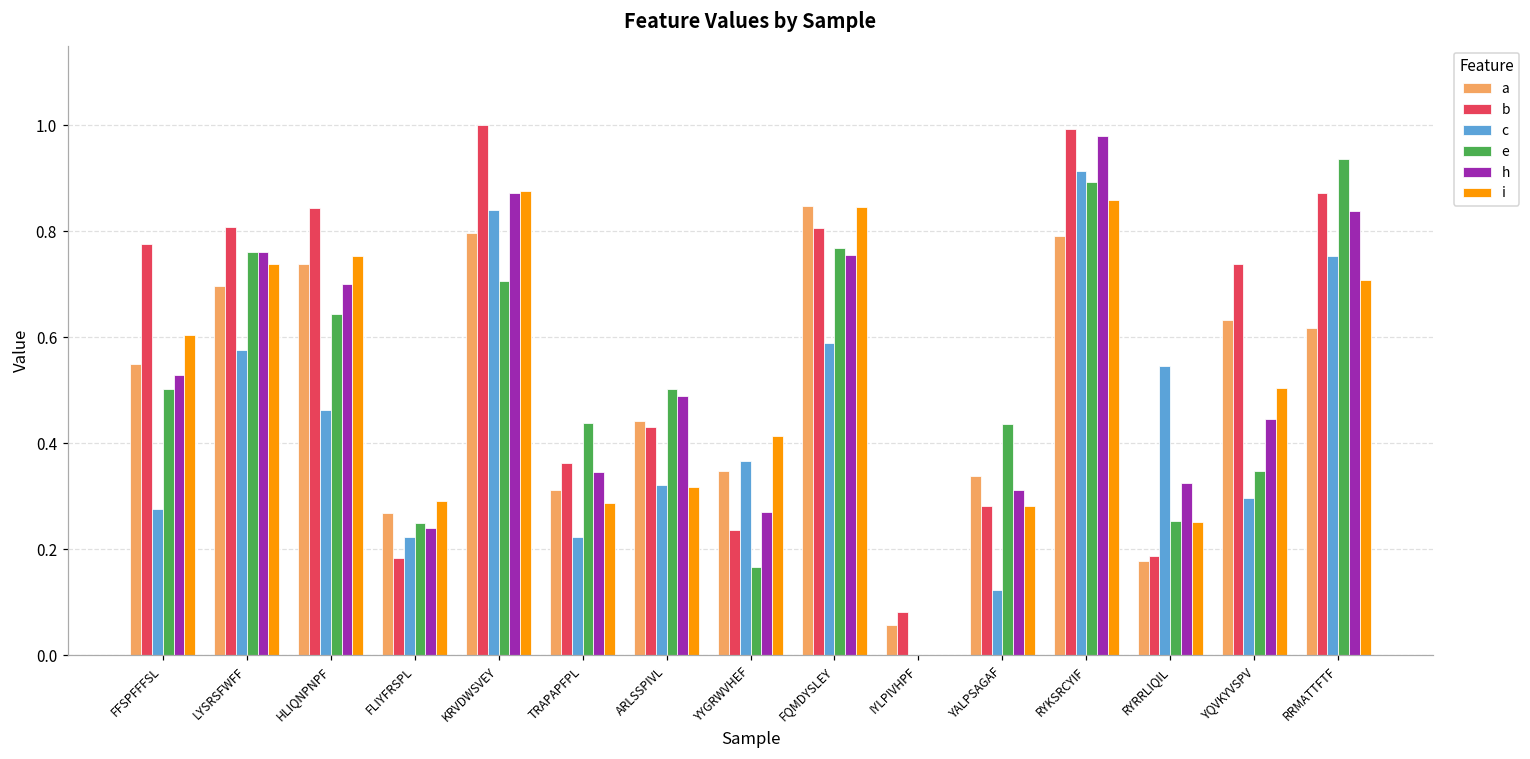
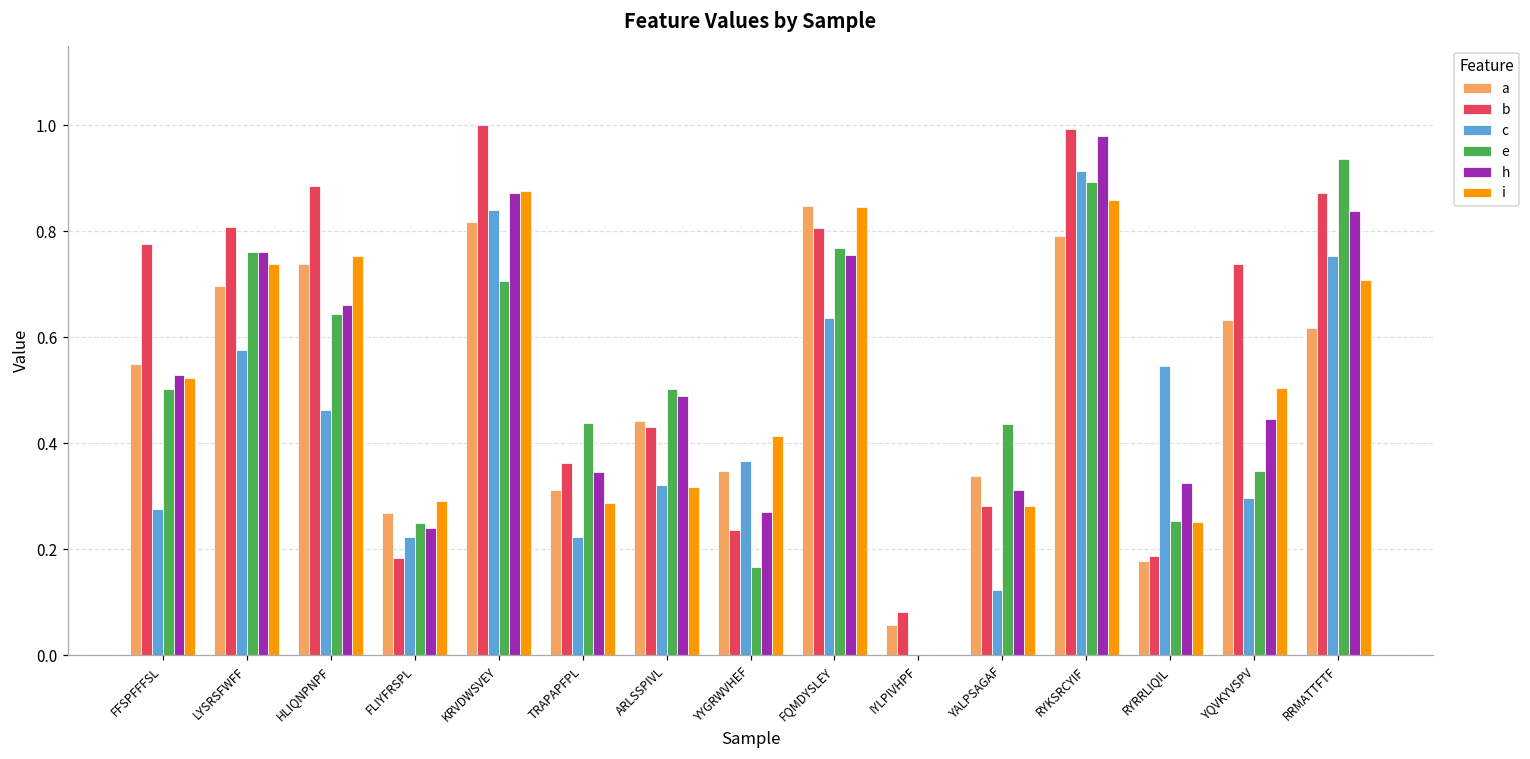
  {
    "a": {
      "FFSPFFFSL": 0.55,
      "LYSRSFWFF": 0.70,
      "HLIQNPNPF": 0.74,
      "FLIYFRSPL": 0.27,
-     "KRVDWSVEY": 0.80,
+     "KRVDWSVEY": 0.82,
      "TRAPAPFPL": 0.31,
      "ARLSSPIVL": 0.44,
      "YYGRWVHEF": 0.35,
      "FQMDYSLEY": 0.85,
      "IYLPIVHPF": 0.06,
      "YALPSAGAF": 0.34,
      "RYKSRCYIF": 0.79,
      "RYRRLIQIL": 0.18,
      "YQVKYVSPV": 0.63,
      "RRMATTFTF": 0.62
    },
    "b": {
      "FFSPFFFSL": 0.78,
      "LYSRSFWFF": 0.81,
-     "HLIQNPNPF": 0.84,
+     "HLIQNPNPF": 0.89,
      "FLIYFRSPL": 0.18,
      "KRVDWSVEY": 1.00,
      "TRAPAPFPL": 0.36,
      "ARLSSPIVL": 0.43,
      "YYGRWVHEF": 0.24,
      "FQMDYSLEY": 0.81,
      "IYLPIVHPF": 0.08,
      "YALPSAGAF": 0.28,
      "RYKSRCYIF": 0.99,
      "RYRRLIQIL": 0.19,
      "YQVKYVSPV": 0.74,
      "RRMATTFTF": 0.87
    },
    "c": {
      "FFSPFFFSL": 0.28,
      "LYSRSFWFF": 0.58,
      "HLIQNPNPF": 0.46,
      "FLIYFRSPL": 0.22,
      "KRVDWSVEY": 0.84,
      "TRAPAPFPL": 0.22,
      "ARLSSPIVL": 0.32,
      "YYGRWVHEF": 0.37,
-     "FQMDYSLEY": 0.59,
+     "FQMDYSLEY": 0.64,
      "IYLPIVHPF": 0.00,
      "YALPSAGAF": 0.12,
      "RYKSRCYIF": 0.91,
      "RYRRLIQIL": 0.55,
      "YQVKYVSPV": 0.30,
      "RRMATTFTF": 0.75
    },
    "e": {
      "FFSPFFFSL": 0.50,
      "LYSRSFWFF": 0.76,
      "HLIQNPNPF": 0.64,
      "FLIYFRSPL": 0.25,
      "KRVDWSVEY": 0.71,
      "TRAPAPFPL": 0.44,
      "ARLSSPIVL": 0.50,
      "YYGRWVHEF": 0.17,
      "FQMDYSLEY": 0.77,
      "IYLPIVHPF": 0.00,
      "YALPSAGAF": 0.44,
      "RYKSRCYIF": 0.89,
      "RYRRLIQIL": 0.25,
      "YQVKYVSPV": 0.35,
      "RRMATTFTF": 0.94
    },
    "h": {
      "FFSPFFFSL": 0.53,
      "LYSRSFWFF": 0.76,
-     "HLIQNPNPF": 0.70,
+     "HLIQNPNPF": 0.66,
      "FLIYFRSPL": 0.24,
      "KRVDWSVEY": 0.87,
      "TRAPAPFPL": 0.35,
      "ARLSSPIVL": 0.49,
      "YYGRWVHEF": 0.27,
      "FQMDYSLEY": 0.76,
      "IYLPIVHPF": 0.00,
      "YALPSAGAF": 0.31,
      "RYKSRCYIF": 0.98,
      "RYRRLIQIL": 0.33,
      "YQVKYVSPV": 0.45,
      "RRMATTFTF": 0.84
    },
    "i": {
-     "FFSPFFFSL": 0.61,
+     "FFSPFFFSL": 0.52,
      "LYSRSFWFF": 0.74,
      "HLIQNPNPF": 0.75,
      "FLIYFRSPL": 0.29,
      "KRVDWSVEY": 0.88,
      "TRAPAPFPL": 0.29,
      "ARLSSPIVL": 0.32,
      "YYGRWVHEF": 0.41,
      "FQMDYSLEY": 0.85,
      "IYLPIVHPF": 0.00,
      "YALPSAGAF": 0.28,
      "RYKSRCYIF": 0.86,
      "RYRRLIQIL": 0.25,
      "YQVKYVSPV": 0.50,
      "RRMATTFTF": 0.71
    }
  }
